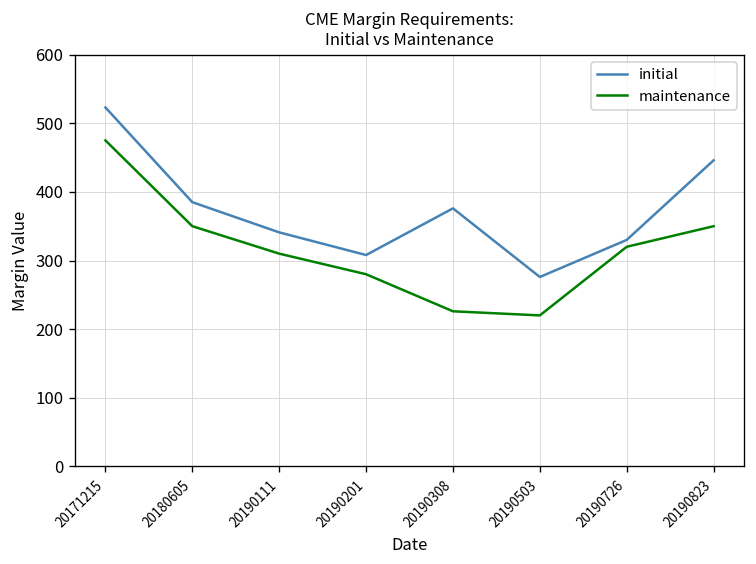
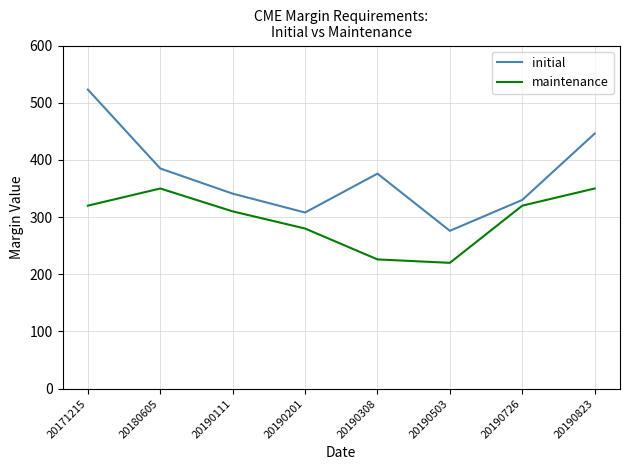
  {
    "initial": {
      "20171215": 520,
      "20180605": 390,
      "20190111": 340,
      "20190201": 310,
      "20190308": 380,
      "20190503": 280,
      "20190726": 330,
      "20190823": 450
    },
    "maintenance": {
-     "20171215": 480,
+     "20171215": 320,
      "20180605": 350,
      "20190111": 310,
      "20190201": 280,
      "20190308": 230,
      "20190503": 220,
      "20190726": 320,
      "20190823": 350
    }
  }
